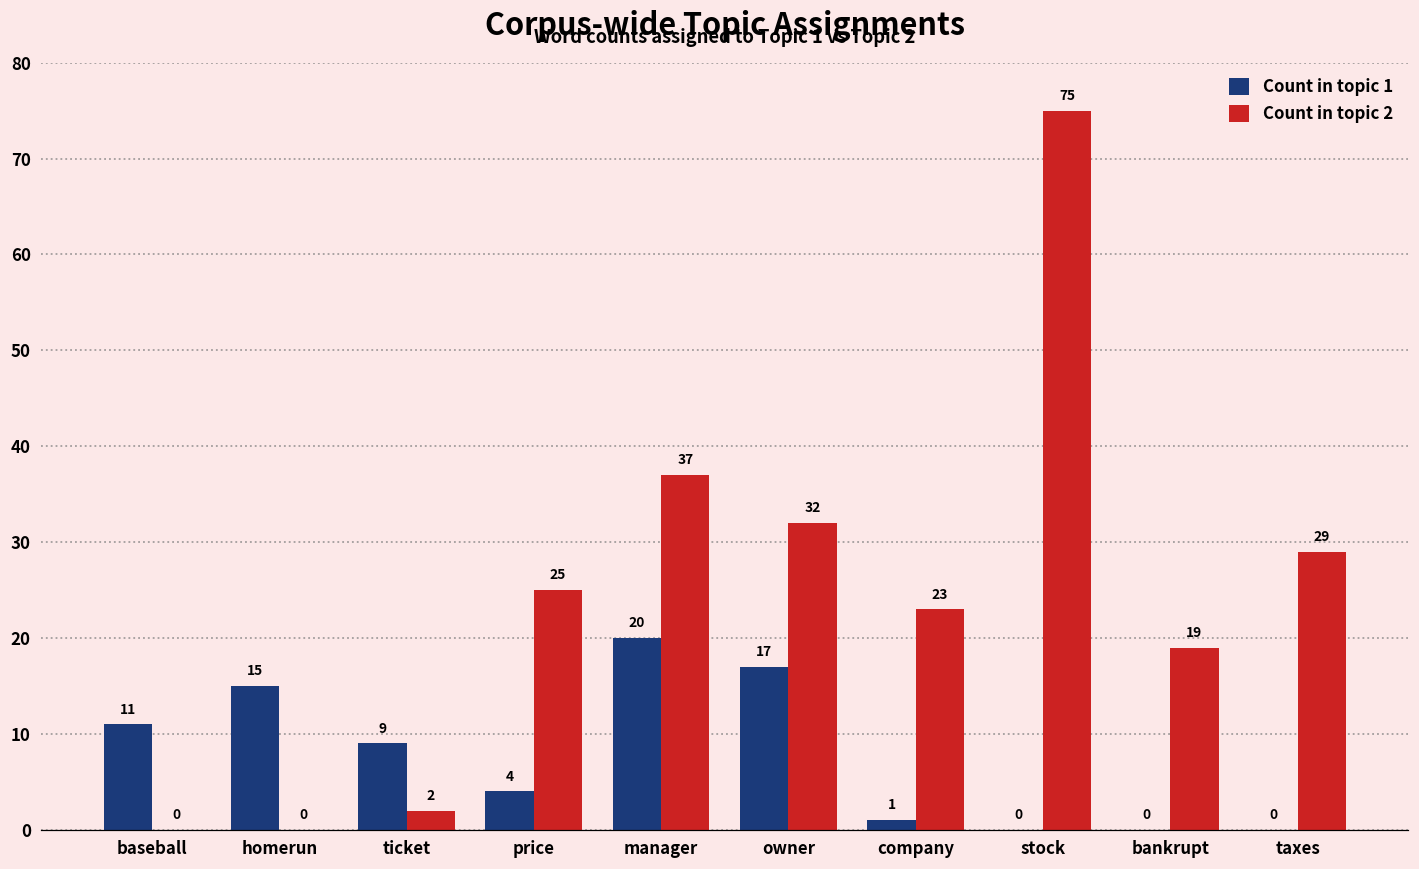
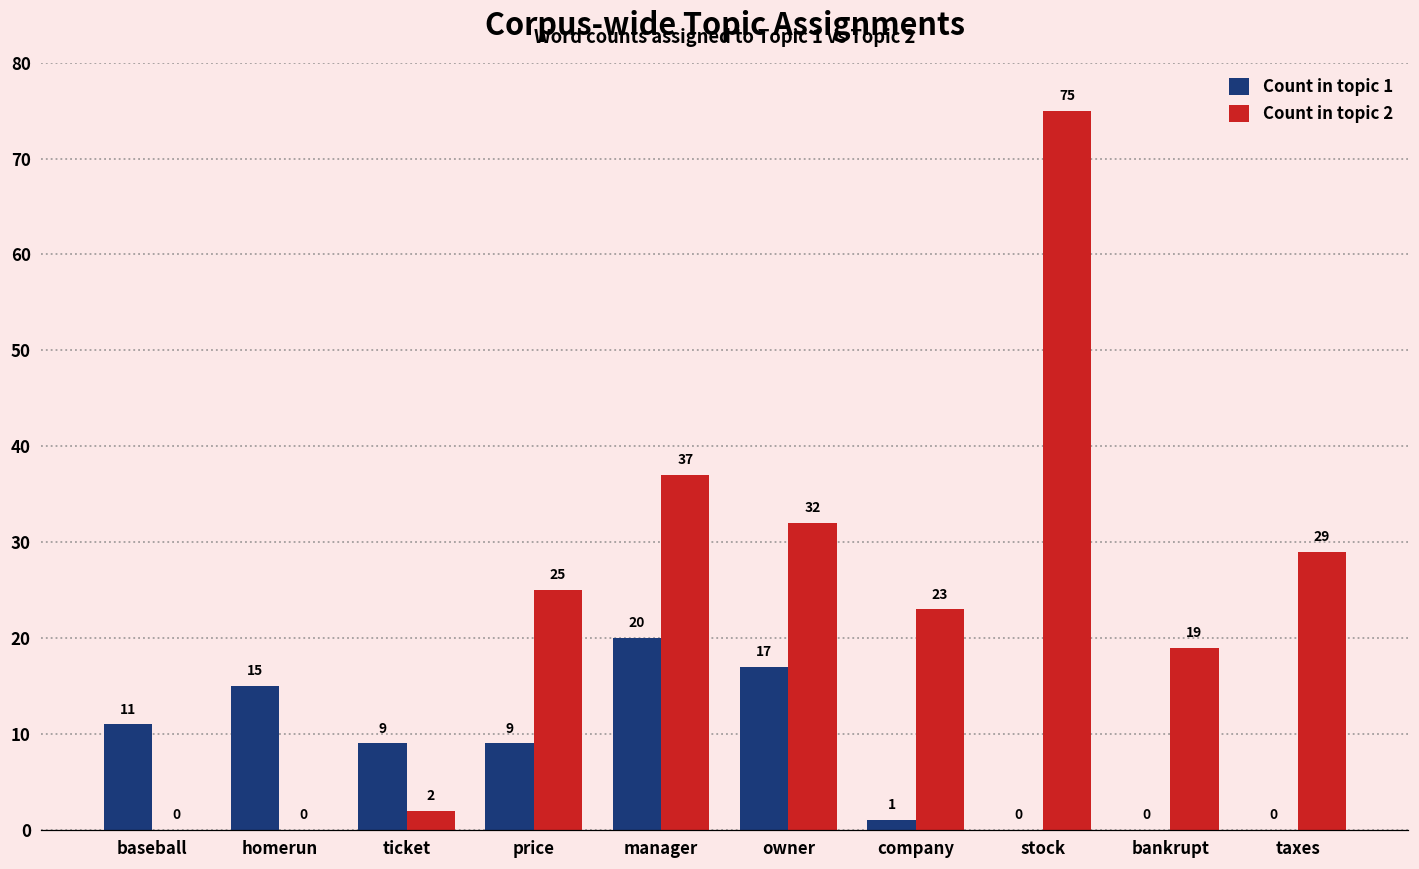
  {
    "Count in topic 1": {
      "baseball": 11,
      "homerun": 15,
      "ticket": 9,
-     "price": 4,
+     "price": 9,
      "manager": 20,
      "owner": 17,
      "company": 1,
      "stock": 0,
      "bankrupt": 0,
      "taxes": 0
    },
    "Count in topic 2": {
      "baseball": 0,
      "homerun": 0,
      "ticket": 2,
      "price": 25,
      "manager": 37,
      "owner": 32,
      "company": 23,
      "stock": 75,
      "bankrupt": 19,
      "taxes": 29
    }
  }
